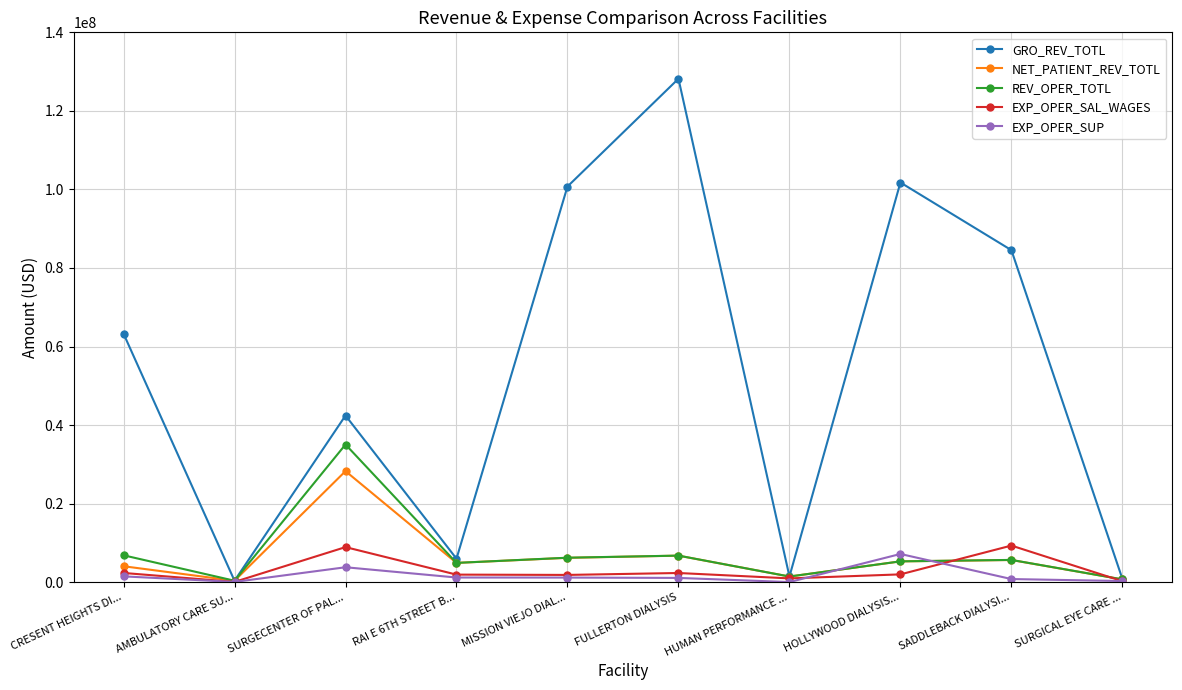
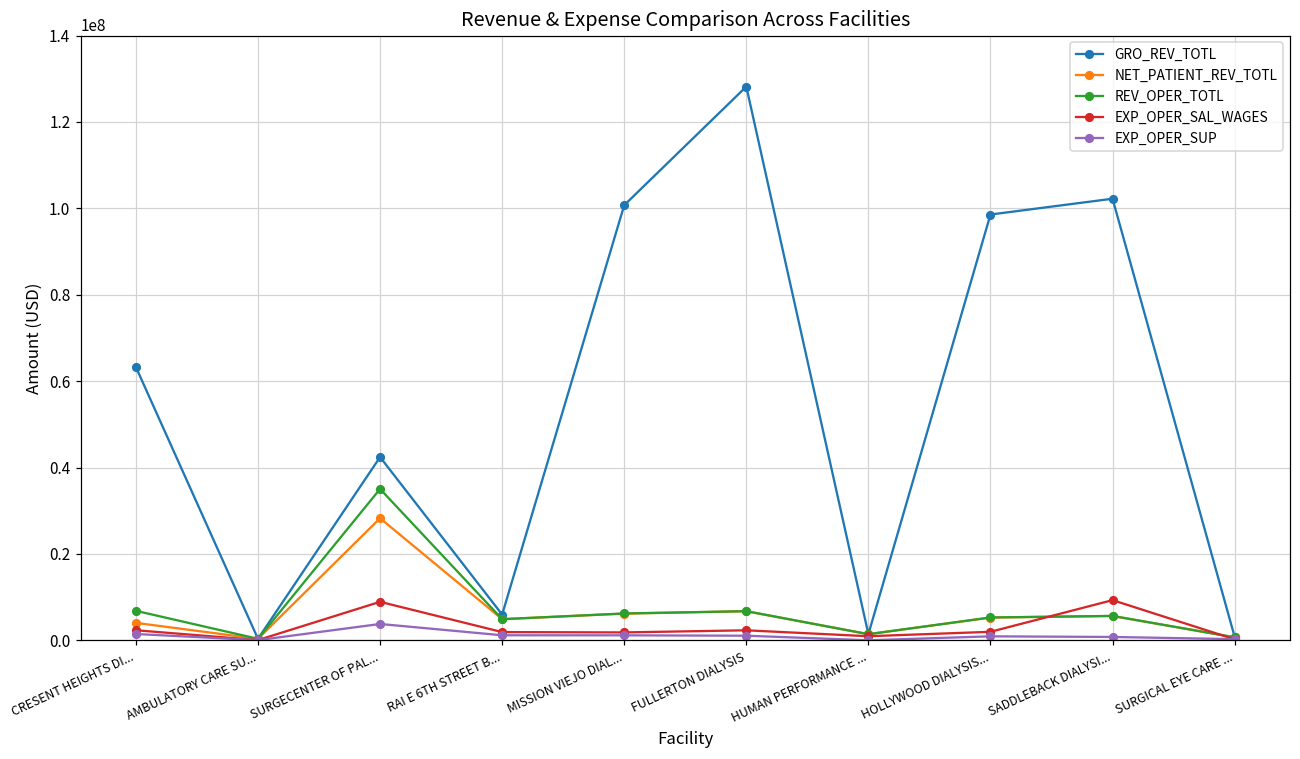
  {
    "GRO_REV_TOTL": {
      "CRESENT HEIGHTS DI...": 63000000,
      "SURGECENTER OF PAL...": 42000000,
      "RAI E 6TH STREET B...": 6000000,
      "MISSION VIEJO DIAL...": 101000000,
      "FULLERTON DIALYSIS": 128000000,
-     "HOLLYWOOD DIALYSIS...": 102000000,
-     "SADDLEBACK DIALYSI...": 85000000
+     "HOLLYWOOD DIALYSIS...": 99000000,
+     "SADDLEBACK DIALYSI...": 102000000
    },
    "NET_PATIENT_REV_TOTL": {
      "CRESENT HEIGHTS DI...": 4000000,
      "SURGECENTER OF PAL...": 28000000
    },
    "REV_OPER_TOTL": {
      "CRESENT HEIGHTS DI...": 7000000,
      "SURGECENTER OF PAL...": 35000000
    },
    "EXP_OPER_SAL_WAGES": {
      "CRESENT HEIGHTS DI...": 2000000,
      "SURGECENTER OF PAL...": 9000000,
      "RAI E 6TH STREET B...": 2000000,
      "MISSION VIEJO DIAL...": 2000000,
      "FULLERTON DIALYSIS": 2000000,
      "HOLLYWOOD DIALYSIS...": 2000000,
      "SADDLEBACK DIALYSI...": 9000000
    },
    "EXP_OPER_SUP": {
      "CRESENT HEIGHTS DI...": 1000000,
      "SURGECENTER OF PAL...": 4000000,
      "RAI E 6TH STREET B...": 1000000,
      "MISSION VIEJO DIAL...": 1000000,
      "FULLERTON DIALYSIS": 1000000,
      "HUMAN PERFORMANCE ...": 0,
-     "HOLLYWOOD DIALYSIS...": 7000000,
+     "HOLLYWOOD DIALYSIS...": 1000000,
      "SADDLEBACK DIALYSI...": 1000000
    }
  }
